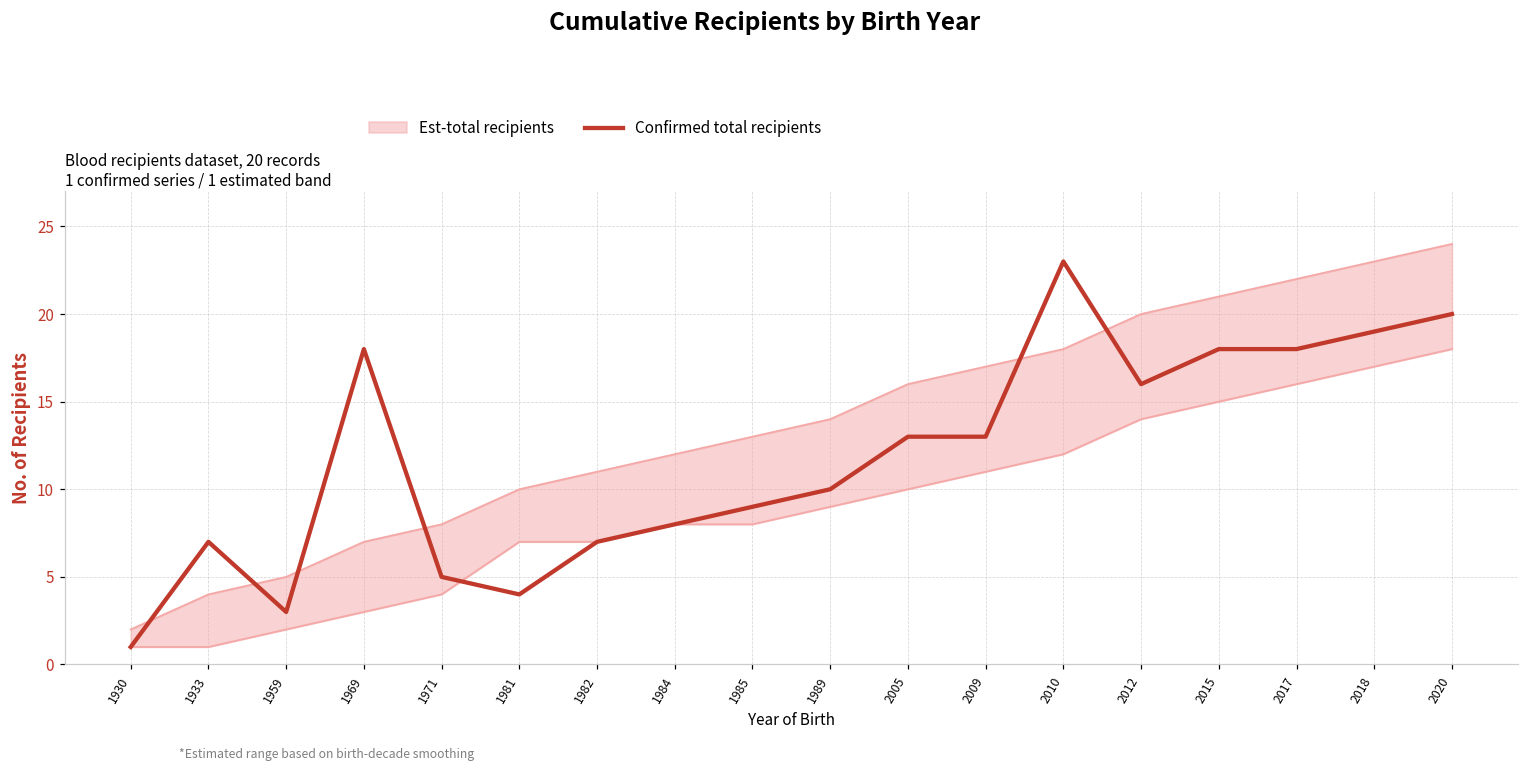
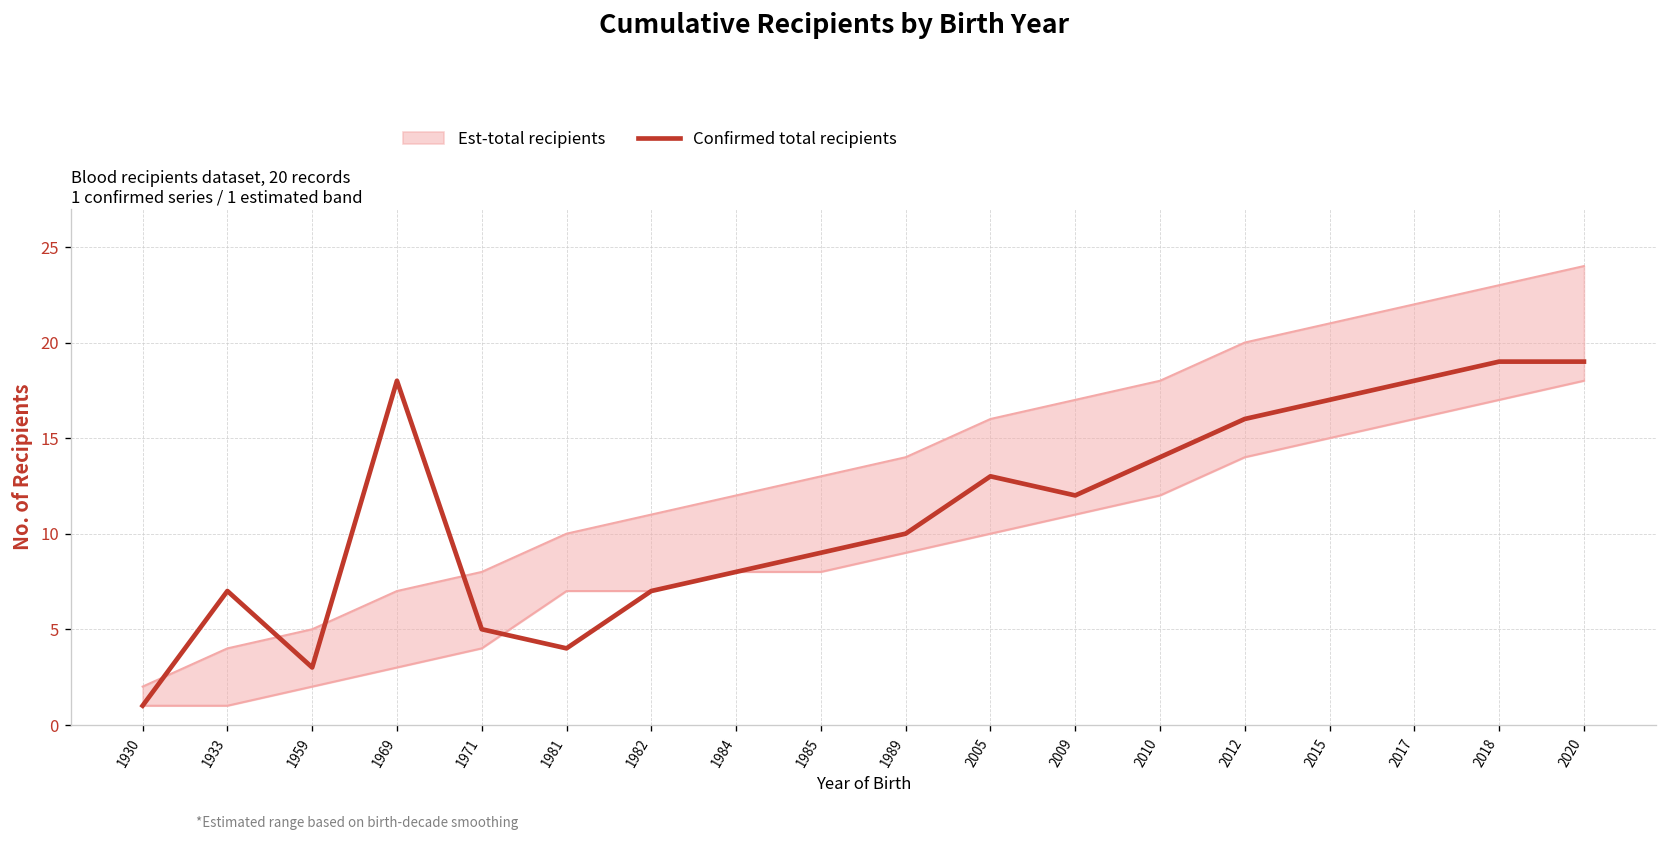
  {
    "Confirmed total recipients": {
      "1933": 7,
      "1959": 3,
      "1969": 18,
      "1971": 5,
      "1981": 4,
      "1985": 9,
      "1989": 10,
      "2005": 13,
-     "2009": 13,
-     "2010": 23,
+     "2009": 12,
+     "2010": 14,
      "2012": 16,
-     "2015": 18,
+     "2015": 17,
      "2017": 18,
      "2018": 19,
-     "2020": 20
+     "2020": 19
    }
  }
